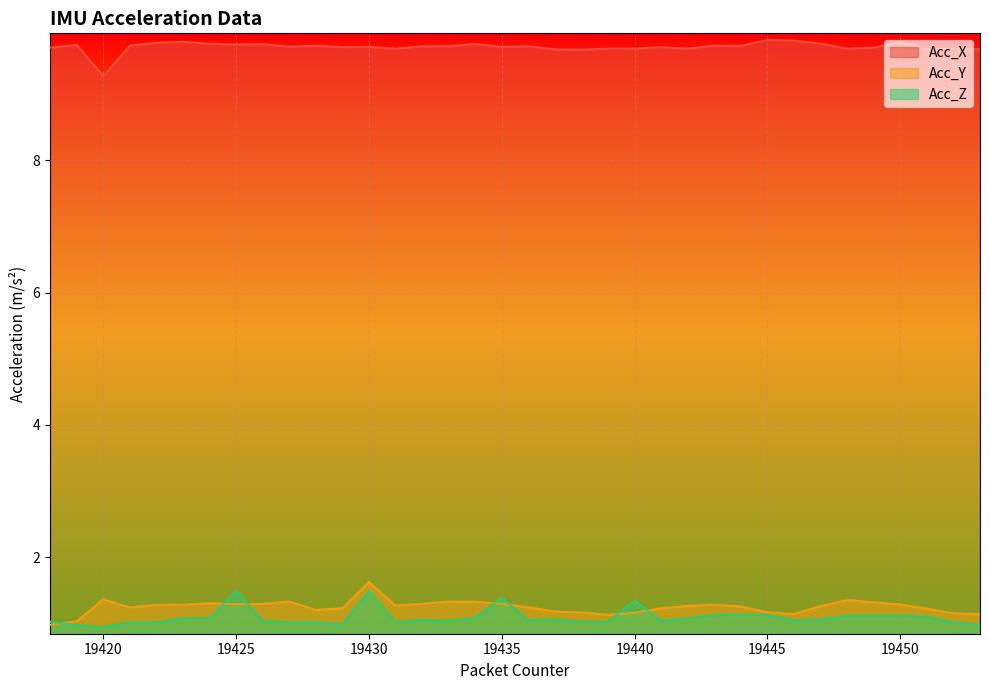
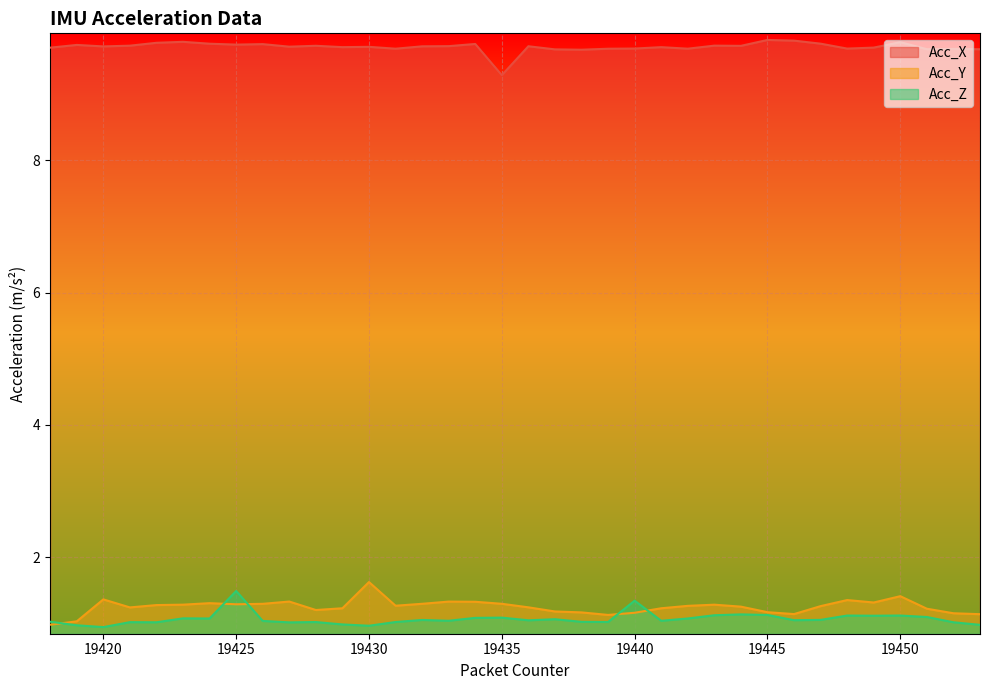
  {
    "Acc_X": {
-     "19420": 9.3,
+     "19420": 9.7,
      "19425": 9.8,
      "19430": 9.7,
-     "19435": 9.7,
+     "19435": 9.3,
      "19440": 9.7,
      "19445": 9.8
    },
    "Acc_Y": {
      "19420": 1.4,
      "19425": 1.3,
      "19430": 1.6,
      "19435": 1.3,
      "19440": 1.2,
      "19445": 1.2,
-     "19450": 1.3
+     "19450": 1.4
    },
    "Acc_Z": {
      "19420": 0.9,
      "19425": 1.5,
-     "19430": 1.5,
-     "19435": 1.4,
+     "19430": 1.0,
+     "19435": 1.1,
      "19440": 1.3,
      "19445": 1.1,
      "19450": 1.1
    }
  }
